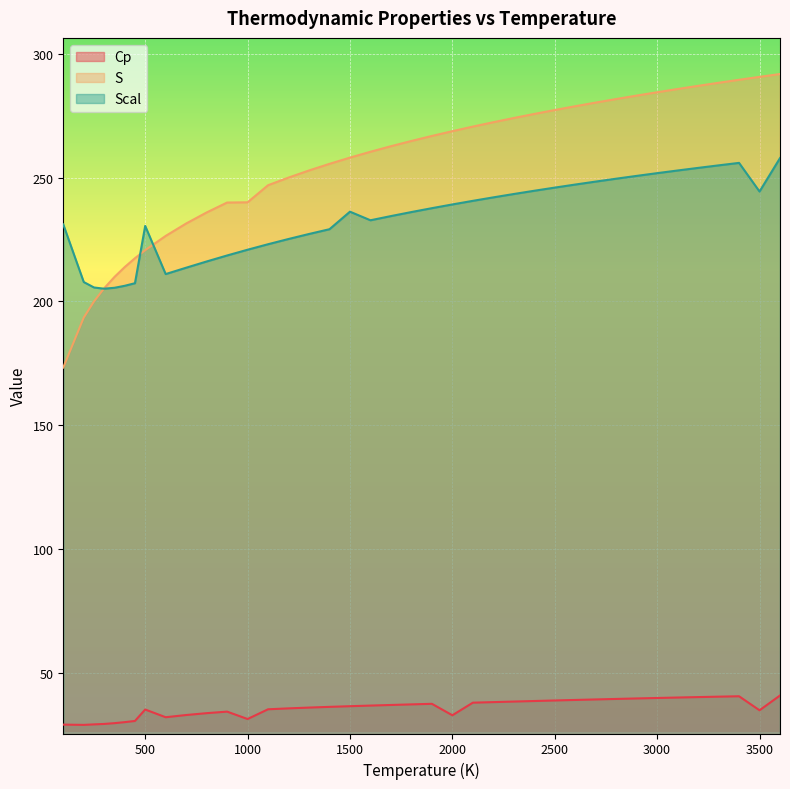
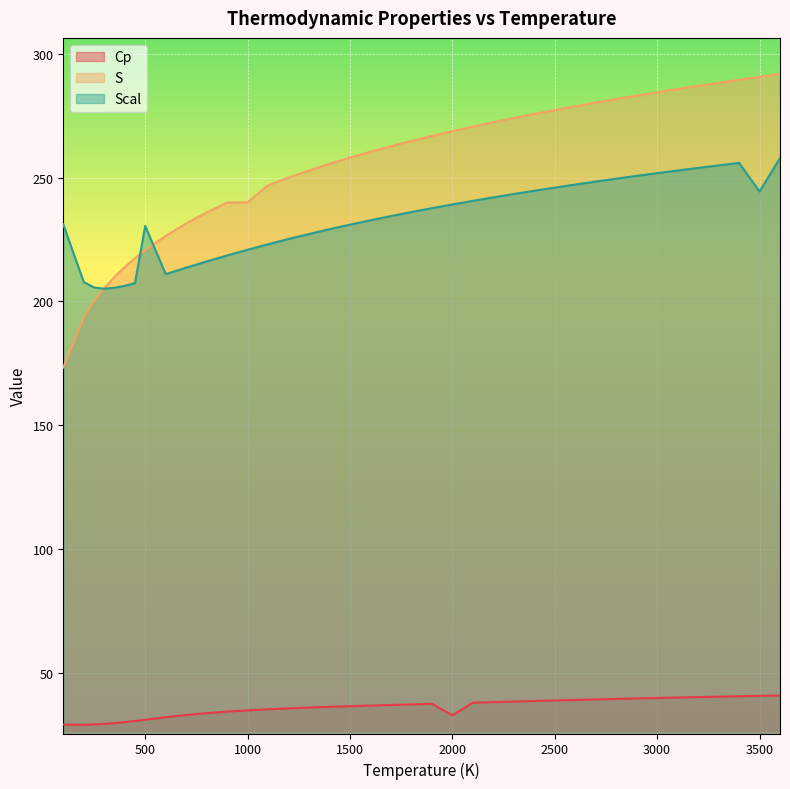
  {
    "Cp": {
-     "500": 35,
-     "1000": 31,
+     "500": 31,
+     "1000": 35,
      "1500": 37,
      "2000": 33,
      "2500": 39,
      "3000": 40,
-     "3500": 35
+     "3500": 41
    },
    "S": {
      "500": 221,
      "1000": 240,
      "1500": 258,
      "2000": 269,
      "2500": 277,
      "3000": 284,
      "3500": 291
    },
    "Scal": {
      "500": 230,
      "1000": 221,
-     "1500": 236,
+     "1500": 231,
      "2000": 239,
      "2500": 246,
      "3000": 252,
      "3500": 244
    }
  }
